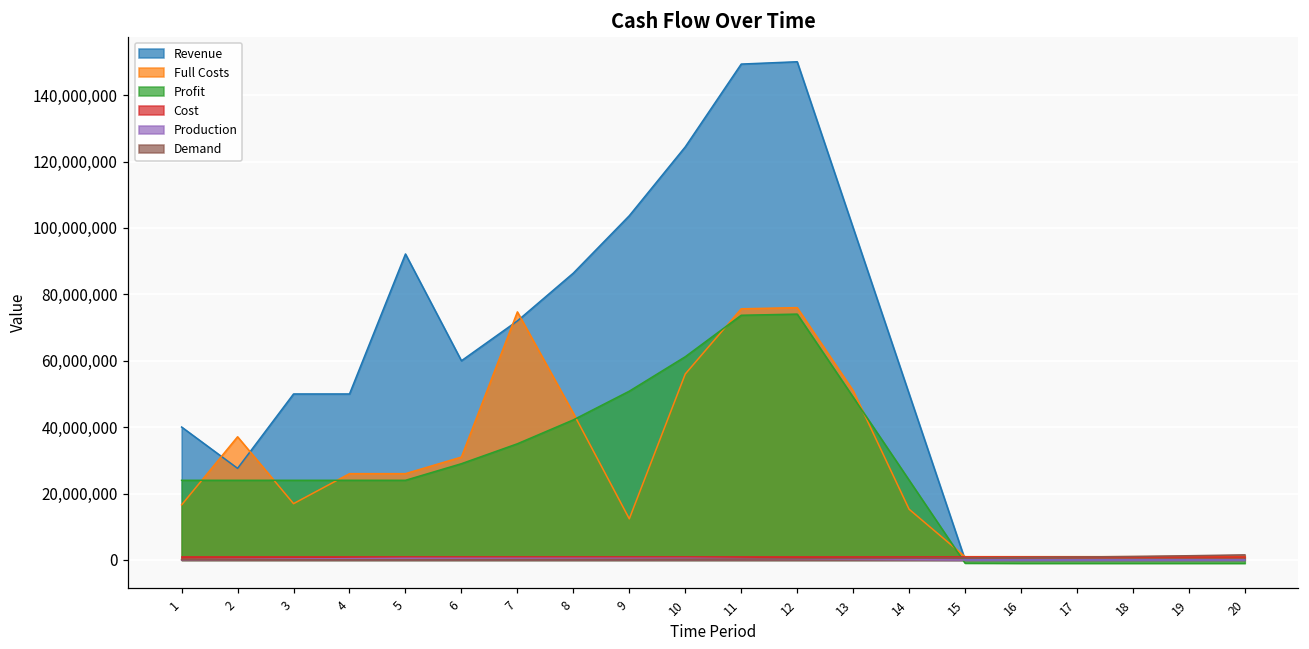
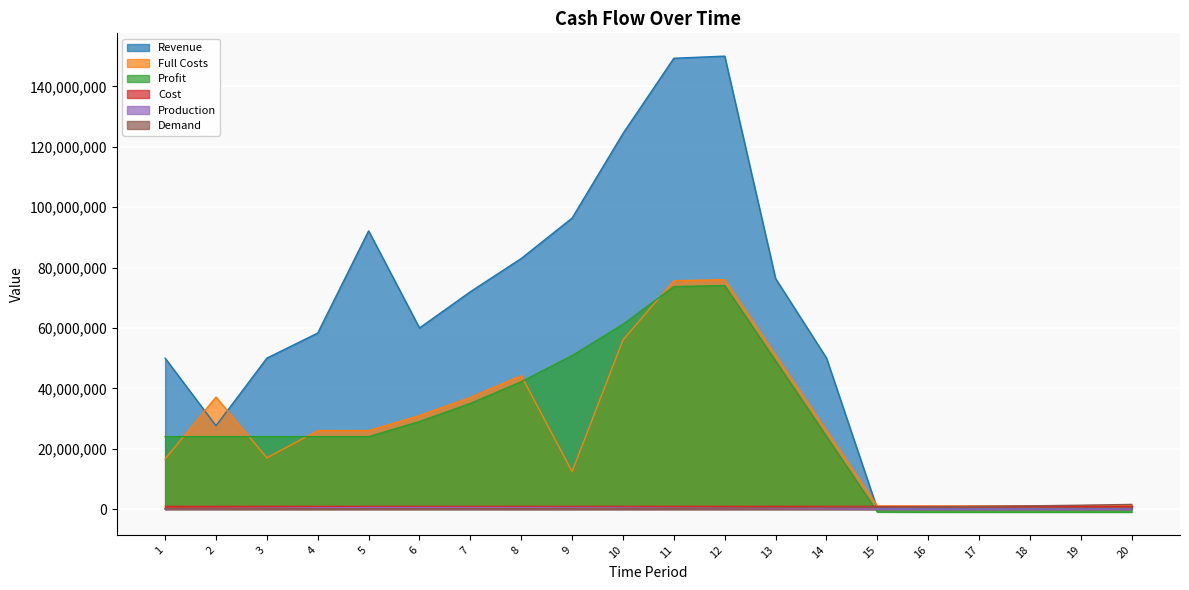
  {
    "Revenue": {
-     "1": "40,000,000",
+     "1": "50,000,000",
      "2": "28,000,000",
      "3": "50,000,000",
-     "4": "50,000,000",
+     "4": "58,000,000",
      "5": "92,000,000",
      "6": "60,000,000",
      "7": "72,000,000",
-     "8": "86,000,000",
-     "9": "104,000,000",
+     "8": "83,000,000",
+     "9": "96,000,000",
      "10": "124,000,000",
      "11": "149,000,000",
      "12": "150,000,000",
-     "13": "100,000,000",
+     "13": "76,000,000",
      "14": "50,000,000"
    },
    "Full Costs": {
      "1": "17,000,000",
      "2": "37,000,000",
      "3": "17,000,000",
      "4": "26,000,000",
      "5": "26,000,000",
      "6": "31,000,000",
-     "7": "75,000,000",
+     "7": "37,000,000",
      "8": "44,000,000",
      "9": "12,000,000",
      "10": "56,000,000",
      "11": "76,000,000",
      "12": "76,000,000",
      "13": "51,000,000",
-     "14": "15,000,000"
+     "14": "26,000,000"
    },
    "Cost": {
      "1": "1,000,000"
    }
  }
